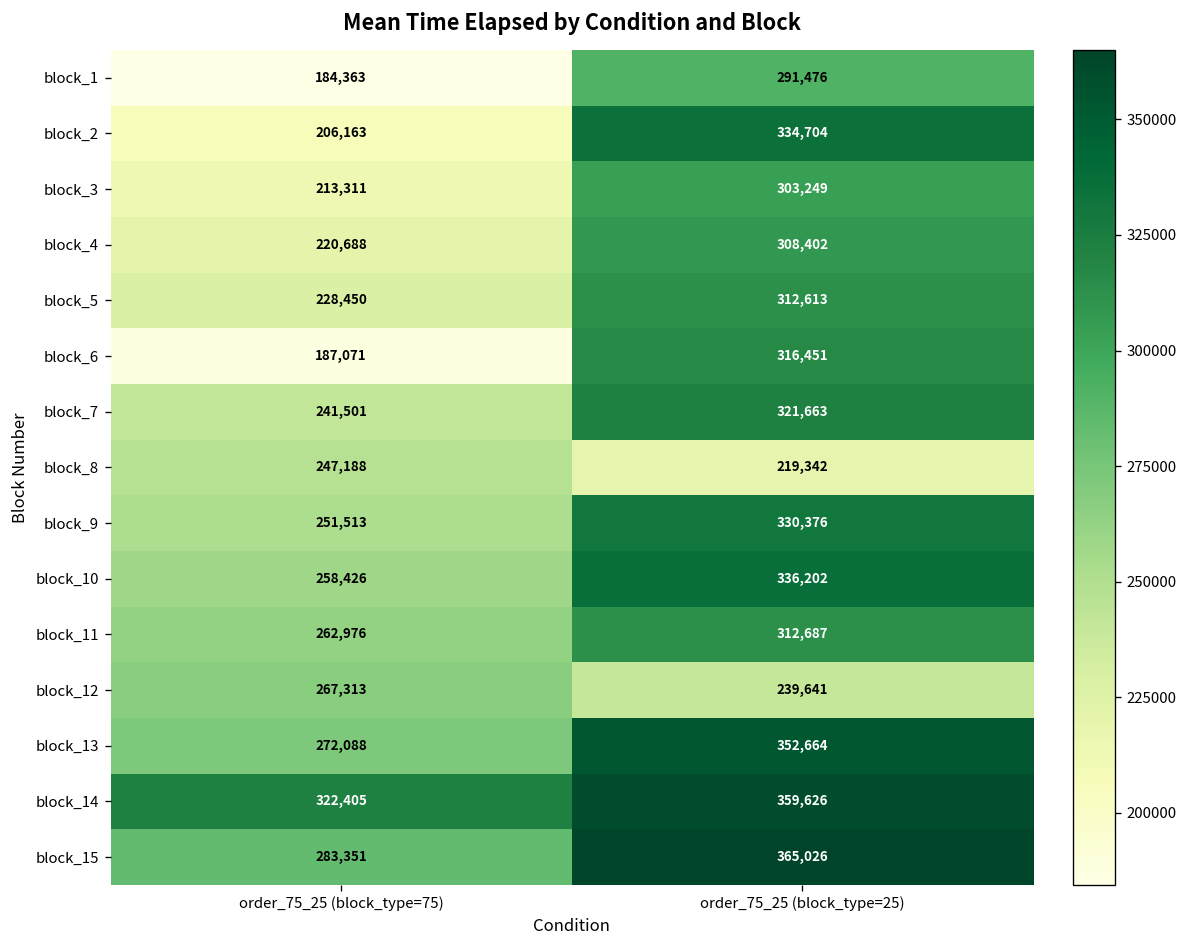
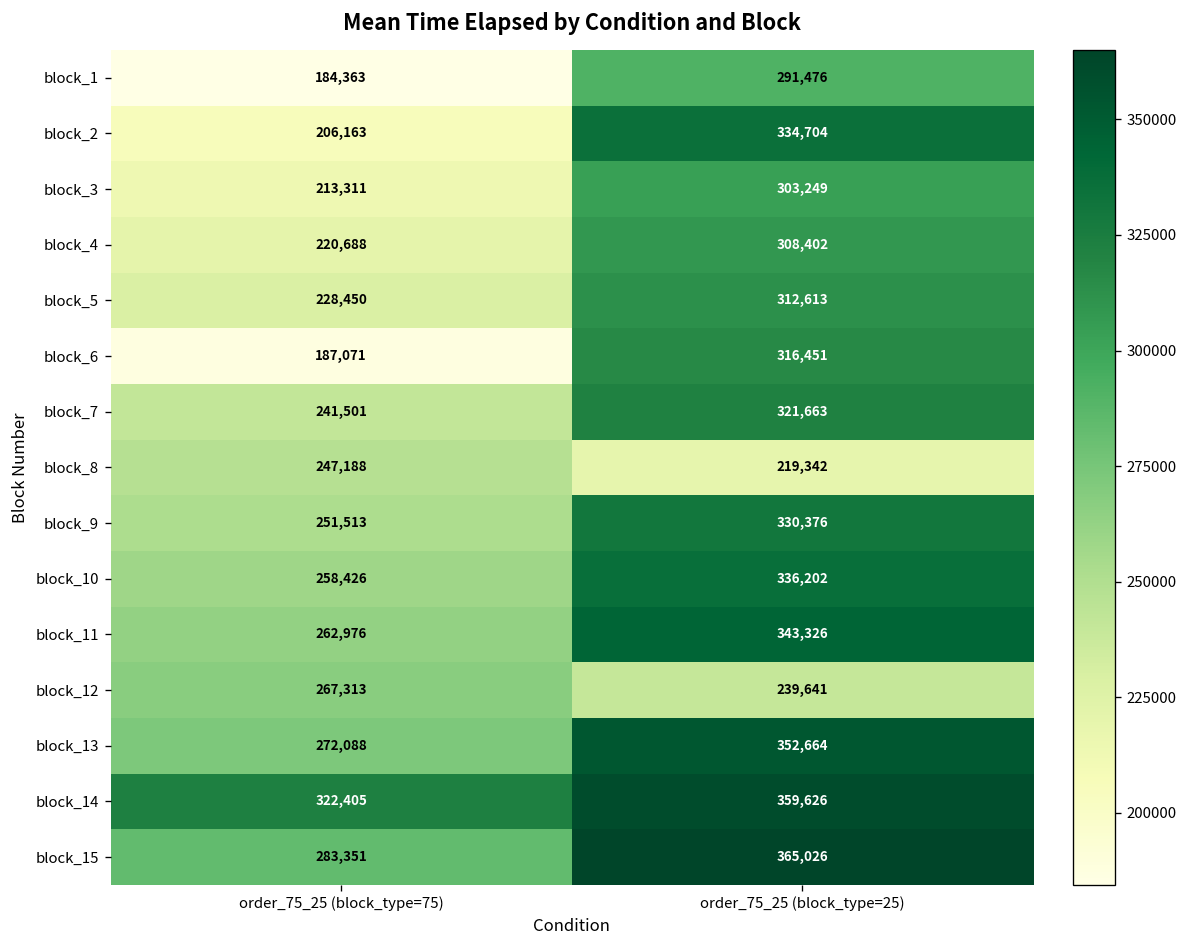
  {
    "block_1": {
      "order_75_25 (block_type=75)": "184,363",
      "order_75_25 (block_type=25)": "291,476"
    },
    "block_2": {
      "order_75_25 (block_type=75)": "206,163",
      "order_75_25 (block_type=25)": "334,704"
    },
    "block_3": {
      "order_75_25 (block_type=75)": "213,311",
      "order_75_25 (block_type=25)": "303,249"
    },
    "block_4": {
      "order_75_25 (block_type=75)": "220,688",
      "order_75_25 (block_type=25)": "308,402"
    },
    "block_5": {
      "order_75_25 (block_type=75)": "228,450",
      "order_75_25 (block_type=25)": "312,613"
    },
    "block_6": {
      "order_75_25 (block_type=75)": "187,071",
      "order_75_25 (block_type=25)": "316,451"
    },
    "block_7": {
      "order_75_25 (block_type=75)": "241,501",
      "order_75_25 (block_type=25)": "321,663"
    },
    "block_8": {
      "order_75_25 (block_type=75)": "247,188",
      "order_75_25 (block_type=25)": "219,342"
    },
    "block_9": {
      "order_75_25 (block_type=75)": "251,513",
      "order_75_25 (block_type=25)": "330,376"
    },
    "block_10": {
      "order_75_25 (block_type=75)": "258,426",
      "order_75_25 (block_type=25)": "336,202"
    },
    "block_11": {
      "order_75_25 (block_type=75)": "262,976",
-     "order_75_25 (block_type=25)": "312,687"
+     "order_75_25 (block_type=25)": "343,326"
    },
    "block_12": {
      "order_75_25 (block_type=75)": "267,313",
      "order_75_25 (block_type=25)": "239,641"
    },
    "block_13": {
      "order_75_25 (block_type=75)": "272,088",
      "order_75_25 (block_type=25)": "352,664"
    },
    "block_14": {
      "order_75_25 (block_type=75)": "322,405",
      "order_75_25 (block_type=25)": "359,626"
    },
    "block_15": {
      "order_75_25 (block_type=75)": "283,351",
      "order_75_25 (block_type=25)": "365,026"
    }
  }
